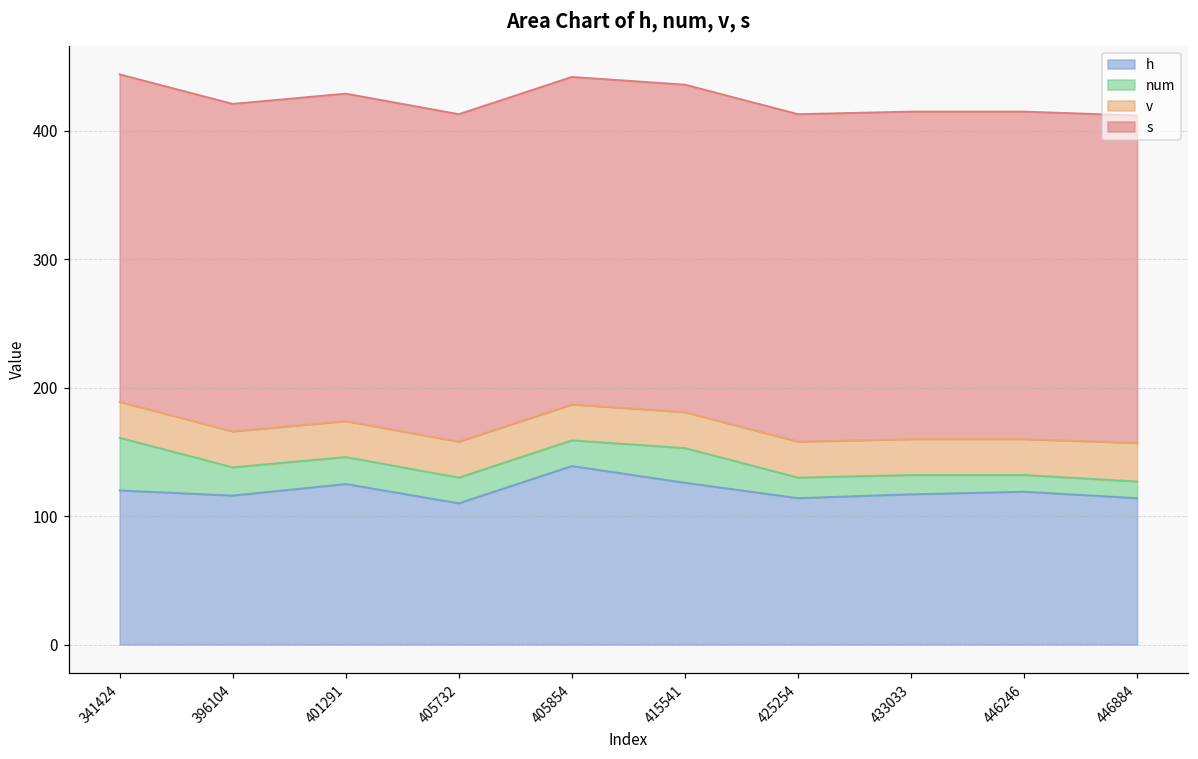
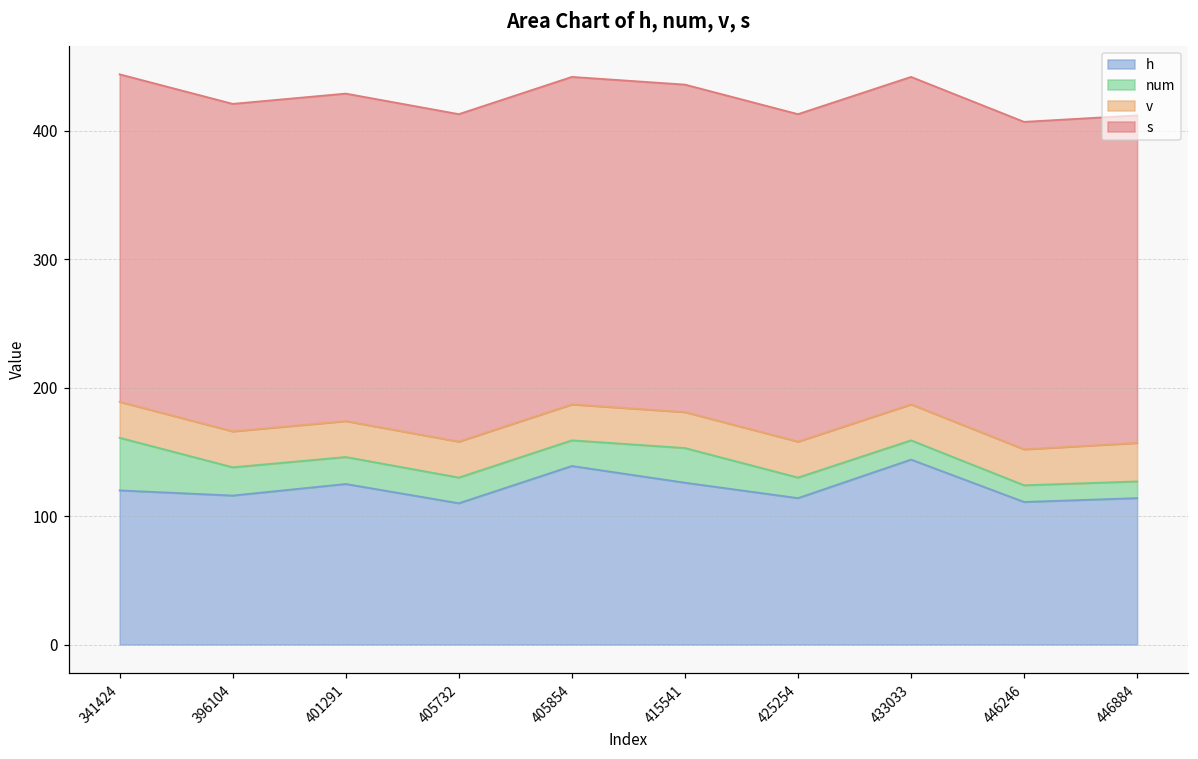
  {
    "h": {
      "341424": 120,
      "396104": 116,
      "401291": 125,
      "405732": 110,
      "405854": 139,
      "415541": 126,
      "425254": 114,
-     "433033": 117,
-     "446246": 119,
+     "433033": 144,
+     "446246": 111,
      "446884": 114
    },
    "num": {
      "341424": 41,
      "396104": 22,
      "401291": 21,
      "405732": 20,
      "405854": 20,
      "415541": 27,
      "425254": 16,
      "433033": 15,
      "446246": 13,
      "446884": 13
    }
  }
